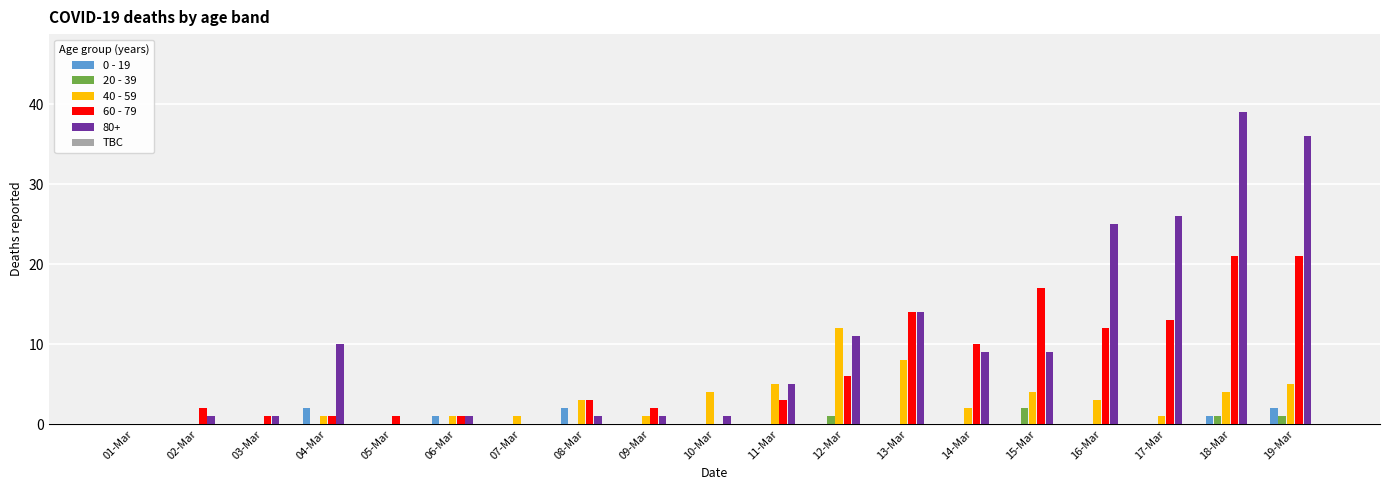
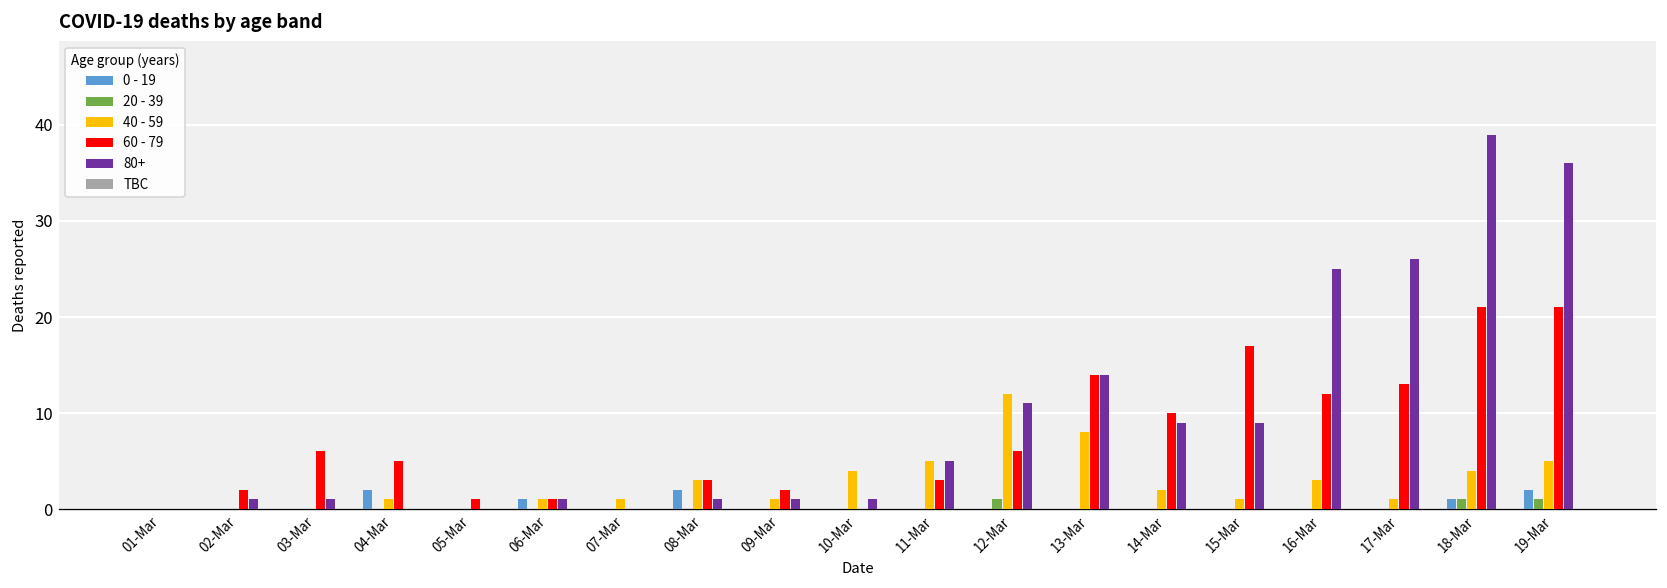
  {
    "0 - 19": {
      "01-Mar": 0,
      "02-Mar": 0,
      "03-Mar": 0,
      "04-Mar": 2,
      "05-Mar": 0,
      "06-Mar": 1,
      "07-Mar": 0,
      "08-Mar": 2,
      "09-Mar": 0,
      "10-Mar": 0,
      "11-Mar": 0,
      "12-Mar": 0,
      "13-Mar": 0,
      "14-Mar": 0,
      "15-Mar": 0,
      "16-Mar": 0,
      "17-Mar": 0,
      "18-Mar": 1,
      "19-Mar": 2
    },
    "20 - 39": {
      "01-Mar": 0,
      "02-Mar": 0,
      "03-Mar": 0,
      "04-Mar": 0,
      "05-Mar": 0,
      "06-Mar": 0,
      "07-Mar": 0,
      "08-Mar": 0,
      "09-Mar": 0,
      "10-Mar": 0,
      "11-Mar": 0,
      "12-Mar": 1,
      "13-Mar": 0,
      "14-Mar": 0,
-     "15-Mar": 2,
+     "15-Mar": 0,
      "16-Mar": 0,
      "17-Mar": 0,
      "18-Mar": 1,
      "19-Mar": 1
    },
    "40 - 59": {
      "01-Mar": 0,
      "02-Mar": 0,
      "03-Mar": 0,
      "04-Mar": 1,
      "05-Mar": 0,
      "06-Mar": 1,
      "07-Mar": 1,
      "08-Mar": 3,
      "09-Mar": 1,
      "10-Mar": 4,
      "11-Mar": 5,
      "12-Mar": 12,
      "13-Mar": 8,
      "14-Mar": 2,
-     "15-Mar": 4,
+     "15-Mar": 1,
      "16-Mar": 3,
      "17-Mar": 1,
      "18-Mar": 4,
      "19-Mar": 5
    },
    "60 - 79": {
      "01-Mar": 0,
      "02-Mar": 2,
-     "03-Mar": 1,
-     "04-Mar": 1,
+     "03-Mar": 6,
+     "04-Mar": 5,
      "05-Mar": 1,
      "06-Mar": 1,
      "07-Mar": 0,
      "08-Mar": 3,
      "09-Mar": 2,
      "10-Mar": 0,
      "11-Mar": 3,
      "12-Mar": 6,
      "13-Mar": 14,
      "14-Mar": 10,
      "15-Mar": 17,
      "16-Mar": 12,
      "17-Mar": 13,
      "18-Mar": 21,
      "19-Mar": 21
    },
    "80+": {
      "01-Mar": 0,
      "02-Mar": 1,
      "03-Mar": 1,
-     "04-Mar": 10,
+     "04-Mar": 0,
      "05-Mar": 0,
      "06-Mar": 1,
      "07-Mar": 0,
      "08-Mar": 1,
      "09-Mar": 1,
      "10-Mar": 1,
      "11-Mar": 5,
      "12-Mar": 11,
      "13-Mar": 14,
      "14-Mar": 9,
      "15-Mar": 9,
      "16-Mar": 25,
      "17-Mar": 26,
      "18-Mar": 39,
      "19-Mar": 36
    },
    "TBC": {
      "01-Mar": 0,
      "02-Mar": 0,
      "03-Mar": 0,
      "04-Mar": 0,
      "05-Mar": 0,
      "06-Mar": 0,
      "07-Mar": 0,
      "08-Mar": 0,
      "09-Mar": 0,
      "10-Mar": 0,
      "11-Mar": 0,
      "12-Mar": 0,
      "13-Mar": 0,
      "14-Mar": 0,
      "15-Mar": 0,
      "16-Mar": 0,
      "17-Mar": 0,
      "18-Mar": 0,
      "19-Mar": 0
    }
  }
